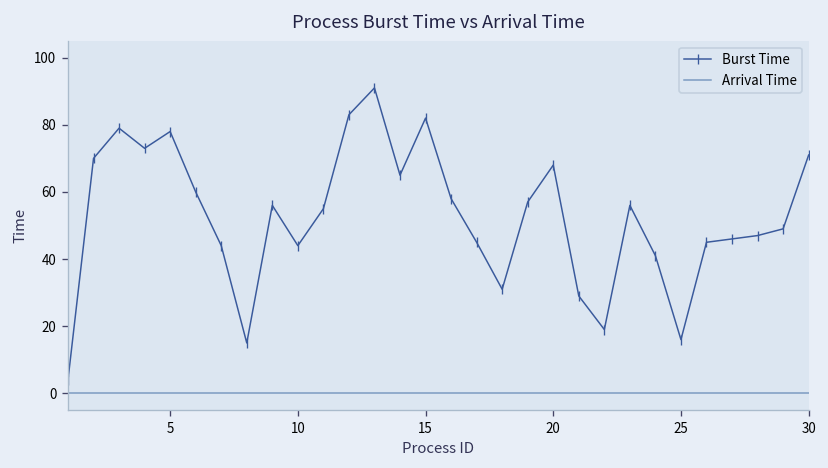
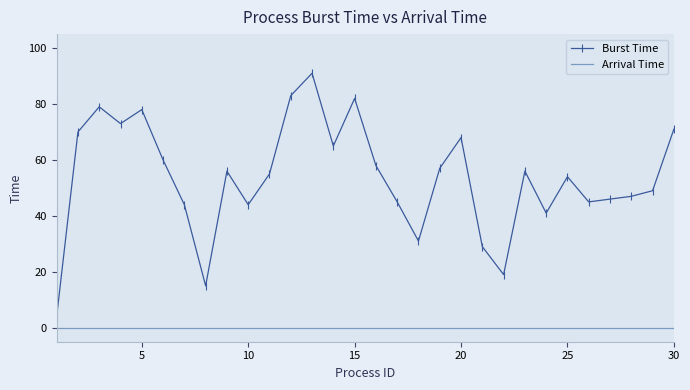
  {
    "Burst Time": {
      "5": 78,
      "10": 44,
      "15": 82,
      "20": 68,
-     "25": 16,
+     "25": 54,
      "30": 71
    },
    "Arrival Time": {
      "5": 0,
      "10": 0,
      "15": 0,
      "20": 0,
      "25": 0,
      "30": 0
    }
  }
